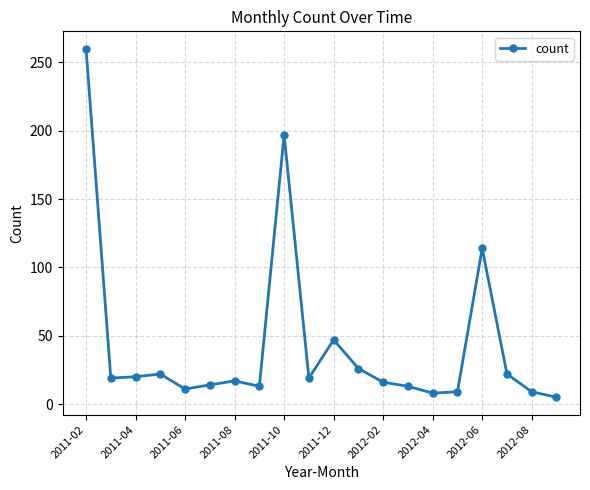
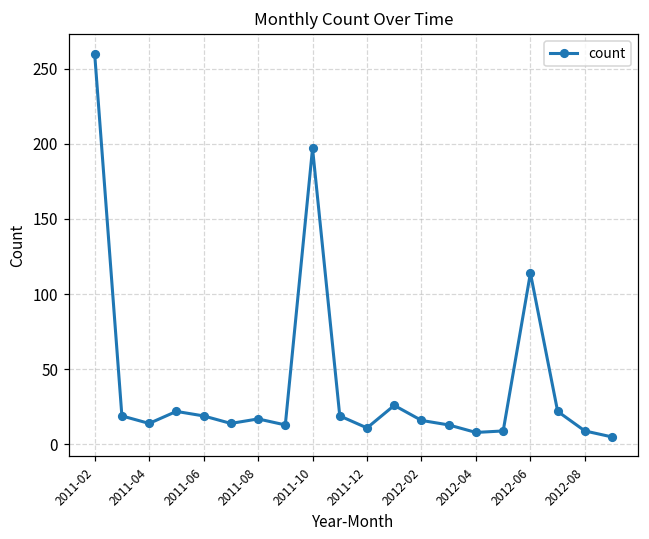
  {
    "2011-02": 260,
-   "2011-04": 20,
-   "2011-06": 11,
+   "2011-04": 14,
+   "2011-06": 19,
    "2011-08": 17,
    "2011-10": 197,
-   "2011-12": 47,
+   "2011-12": 11,
    "2012-02": 16,
    "2012-04": 8,
    "2012-06": 114,
    "2012-08": 9
  }
